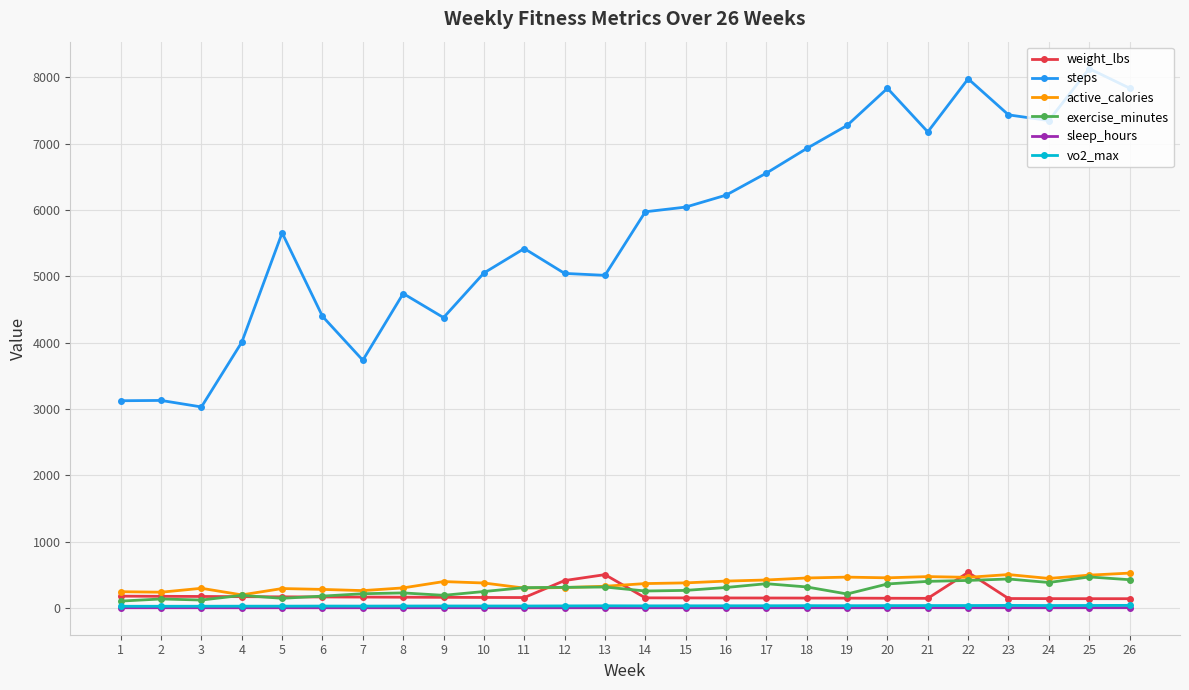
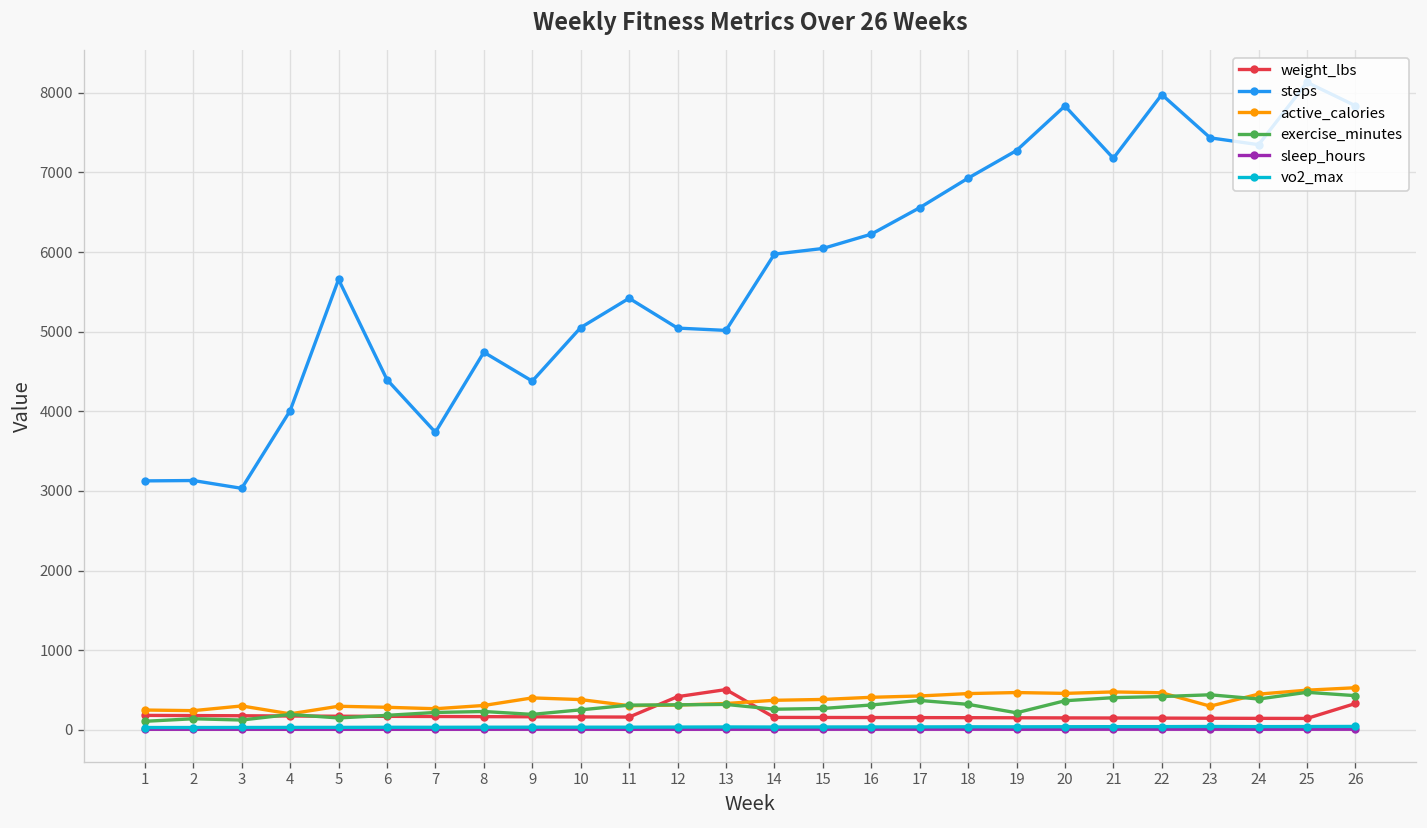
  {
    "weight_lbs": {
      "1": 200,
      "2": 200,
      "3": 200,
      "7": 200,
      "8": 200,
      "10": 200,
      "11": 200,
      "12": 400,
      "13": 500,
      "14": 200,
      "15": 200,
      "16": 200,
      "17": 200,
      "18": 200,
      "19": 200,
      "20": 100,
      "21": 100,
-     "22": 500,
+     "22": 100,
      "23": 100,
      "24": 100,
      "25": 100,
-     "26": 100
+     "26": 300
    },
    "active_calories": {
      "1": 200,
      "2": 200,
      "3": 300,
      "5": 300,
      "6": 300,
      "7": 300,
      "8": 300,
      "9": 400,
      "10": 400,
      "14": 400,
      "15": 400,
      "16": 400,
      "17": 400,
      "18": 500,
      "19": 500,
      "20": 500,
      "21": 500,
      "22": 500,
-     "23": 500,
+     "23": 300,
      "24": 400,
      "26": 500
    },
    "exercise_minutes": {
      "1": 100,
      "2": 100,
      "3": 100,
      "7": 200,
      "8": 200,
      "10": 300,
      "14": 300,
      "15": 300,
      "16": 300,
      "17": 400,
      "18": 300,
      "19": 200,
      "20": 400,
      "21": 400,
      "22": 400,
      "23": 400,
      "24": 400,
      "26": 400
    }
  }
